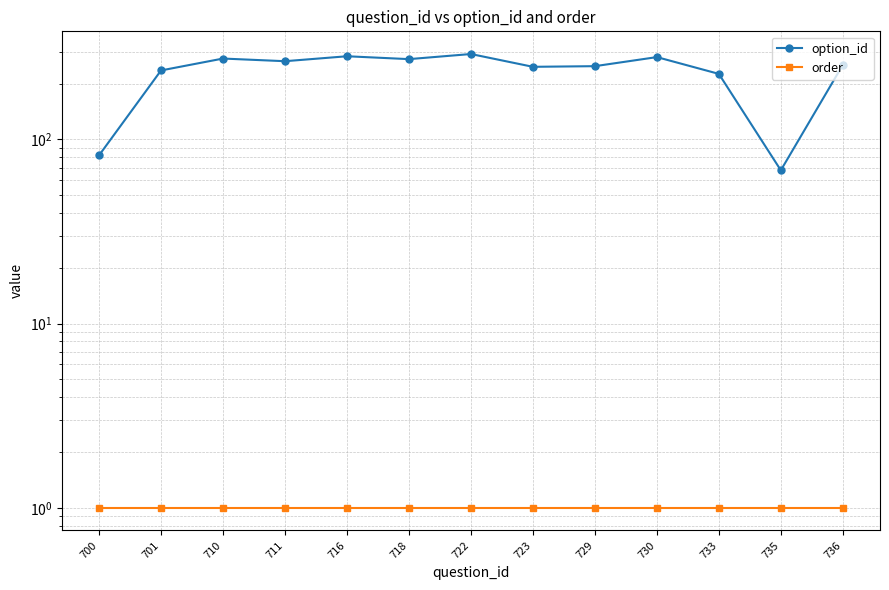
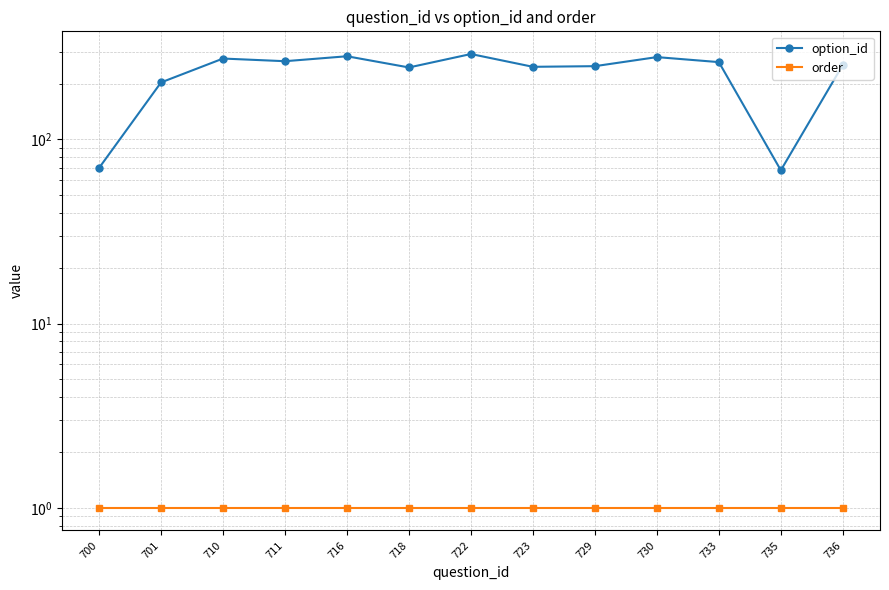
  {
    "option_id": {
-     "700": 80,
-     "701": 240,
+     "700": 70,
+     "701": 200,
      "710": 280,
      "711": 270,
      "716": 280,
-     "718": 270,
+     "718": 250,
      "722": 290,
      "723": 250,
      "729": 250,
      "730": 280,
-     "733": 230,
+     "733": 260,
      "735": 68
    },
    "order": {
      "700": 1,
      "701": 1,
      "710": 1,
      "711": 1,
      "716": 1,
      "718": 1,
      "722": 1,
      "723": 1,
      "729": 1,
      "730": 1,
      "733": 1,
      "735": 1,
      "736": 1
    }
  }
